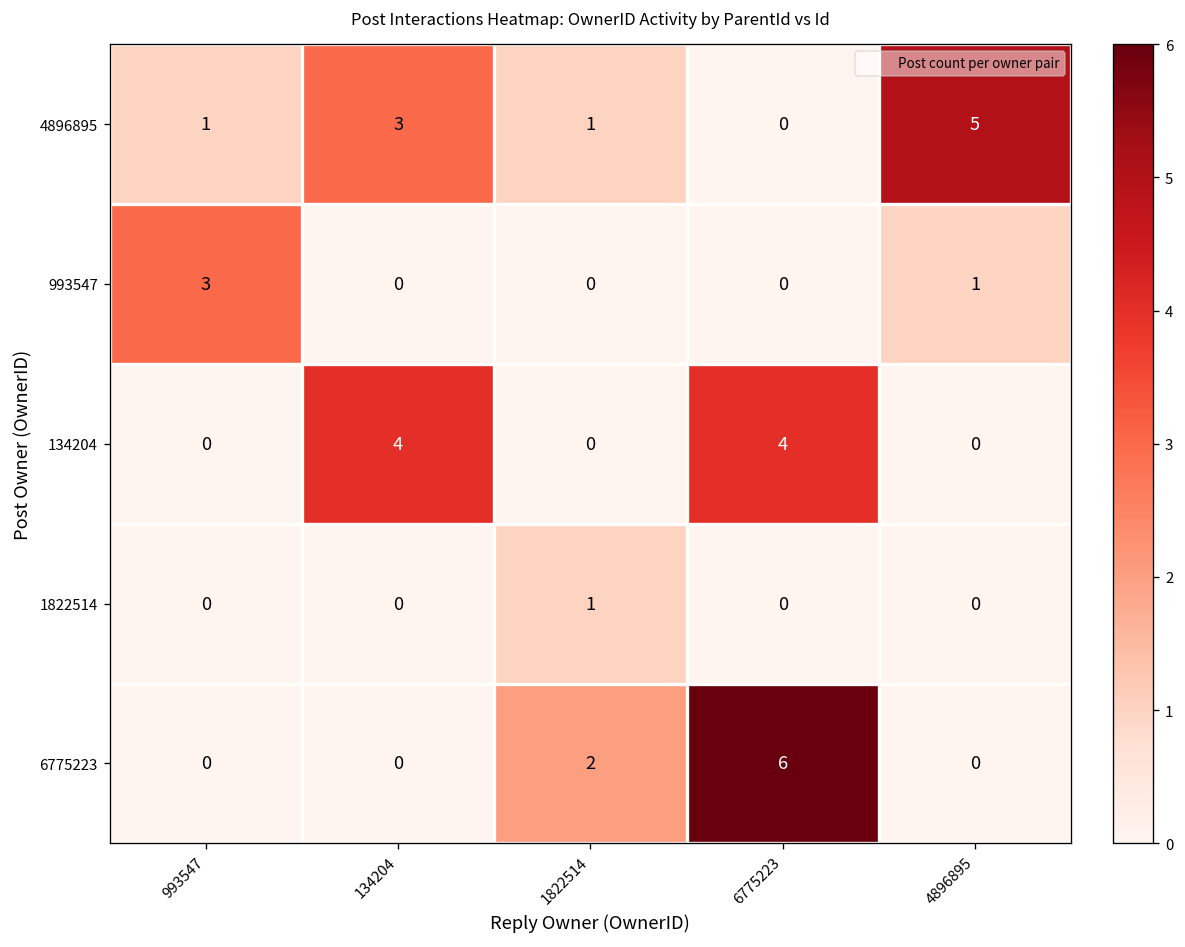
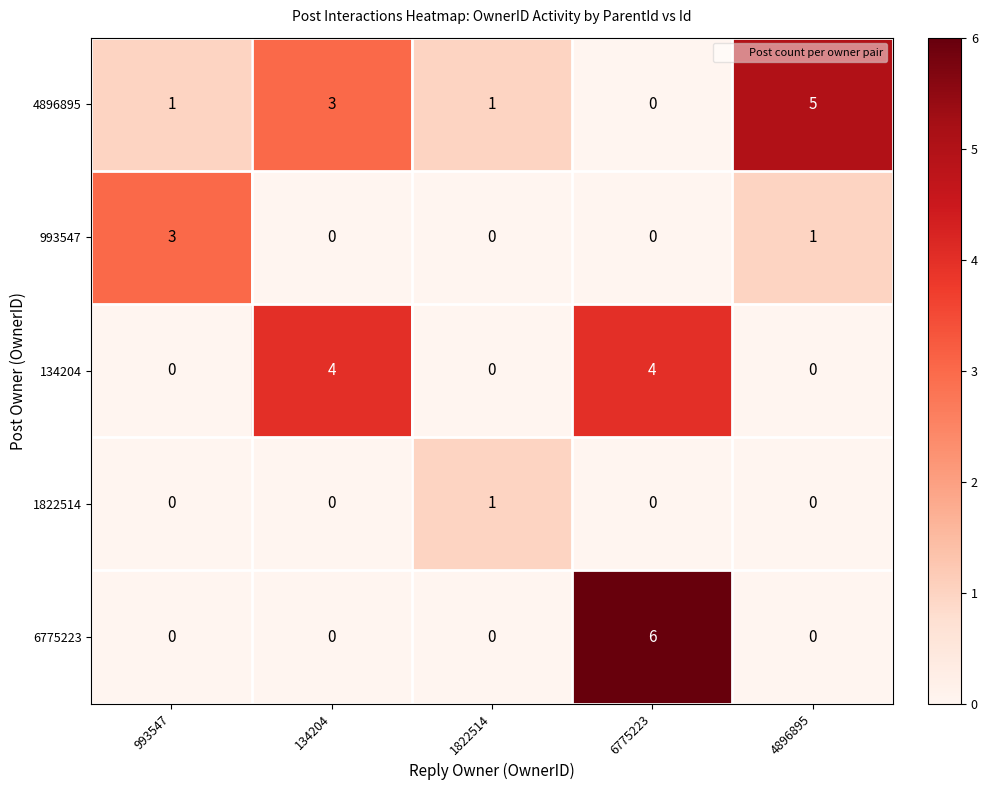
  {
    "4896895": {
      "993547": 1,
      "134204": 3,
      "1822514": 1,
      "6775223": 0,
      "4896895": 5
    },
    "993547": {
      "993547": 3,
      "134204": 0,
      "1822514": 0,
      "6775223": 0,
      "4896895": 1
    },
    "134204": {
      "993547": 0,
      "134204": 4,
      "1822514": 0,
      "6775223": 4,
      "4896895": 0
    },
    "1822514": {
      "993547": 0,
      "134204": 0,
      "1822514": 1,
      "6775223": 0,
      "4896895": 0
    },
    "6775223": {
      "993547": 0,
      "134204": 0,
-     "1822514": 2,
+     "1822514": 0,
      "6775223": 6,
      "4896895": 0
    }
  }
